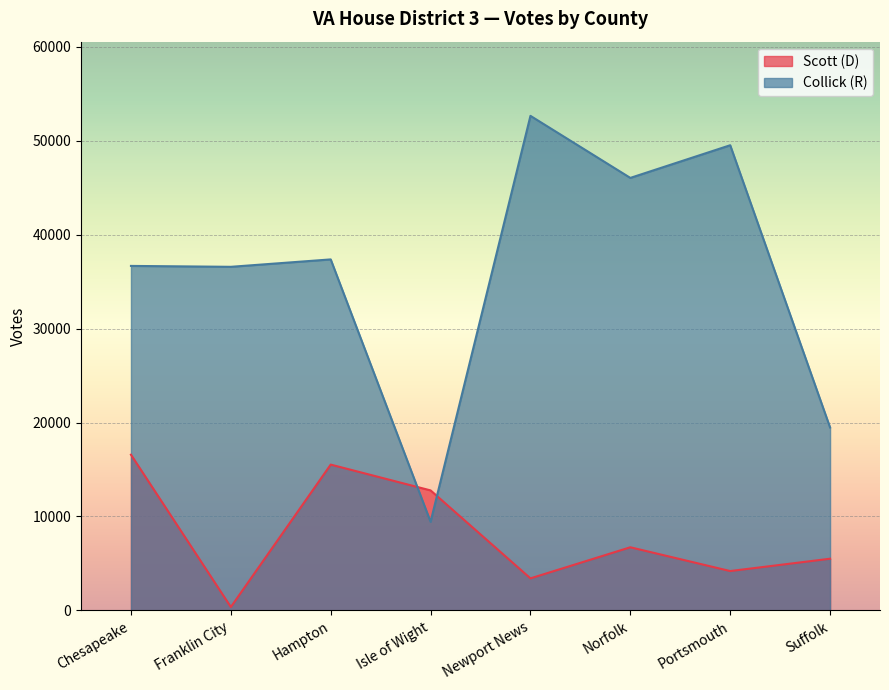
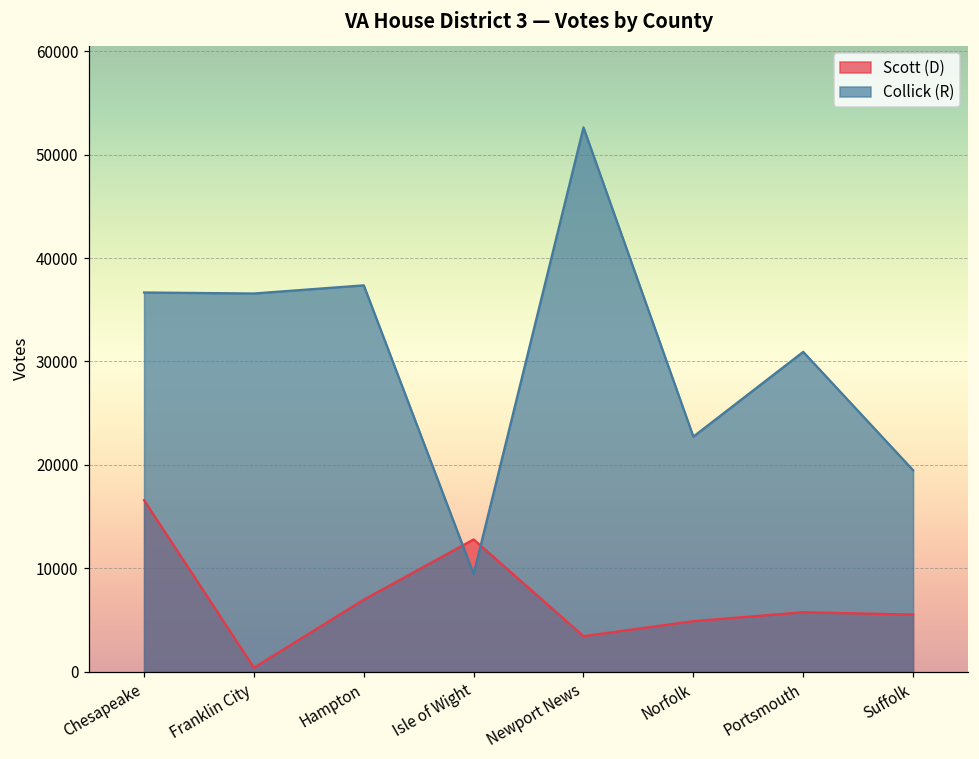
  {
    "Scott (D)": {
      "Chesapeake": 17000,
      "Franklin City": 0,
-     "Hampton": 16000,
+     "Hampton": 7000,
      "Isle of Wight": 13000,
      "Newport News": 3000,
-     "Norfolk": 7000,
-     "Portsmouth": 4000,
+     "Norfolk": 5000,
+     "Portsmouth": 6000,
      "Suffolk": 6000
    },
    "Collick (R)": {
      "Chesapeake": 37000,
      "Franklin City": 37000,
      "Hampton": 37000,
      "Isle of Wight": 9000,
      "Newport News": 53000,
-     "Norfolk": 46000,
-     "Portsmouth": 50000,
+     "Norfolk": 23000,
+     "Portsmouth": 31000,
      "Suffolk": 19000
    }
  }
